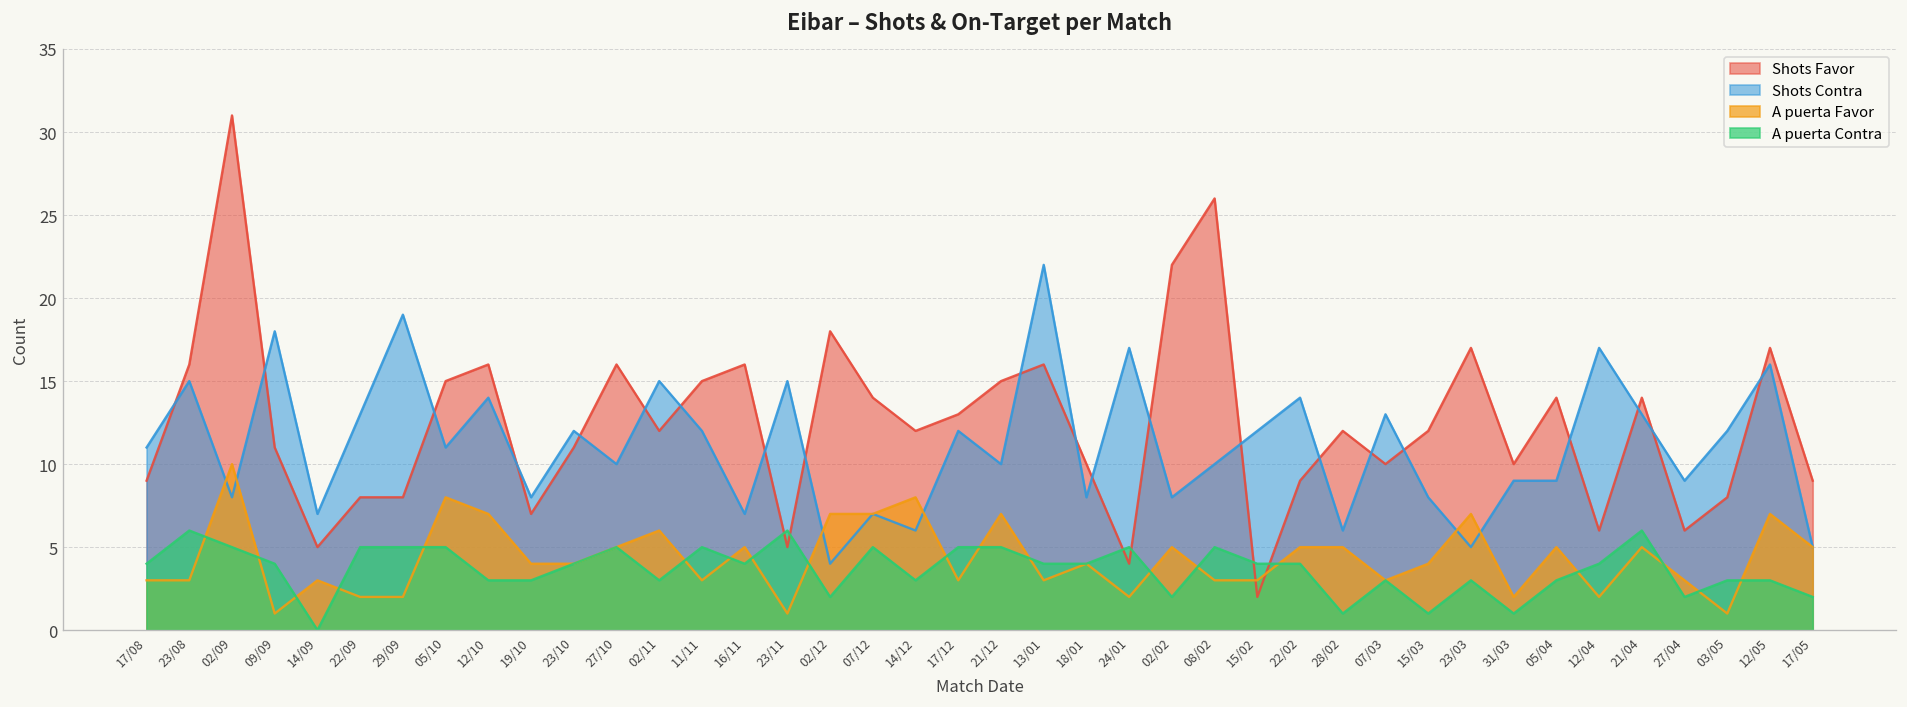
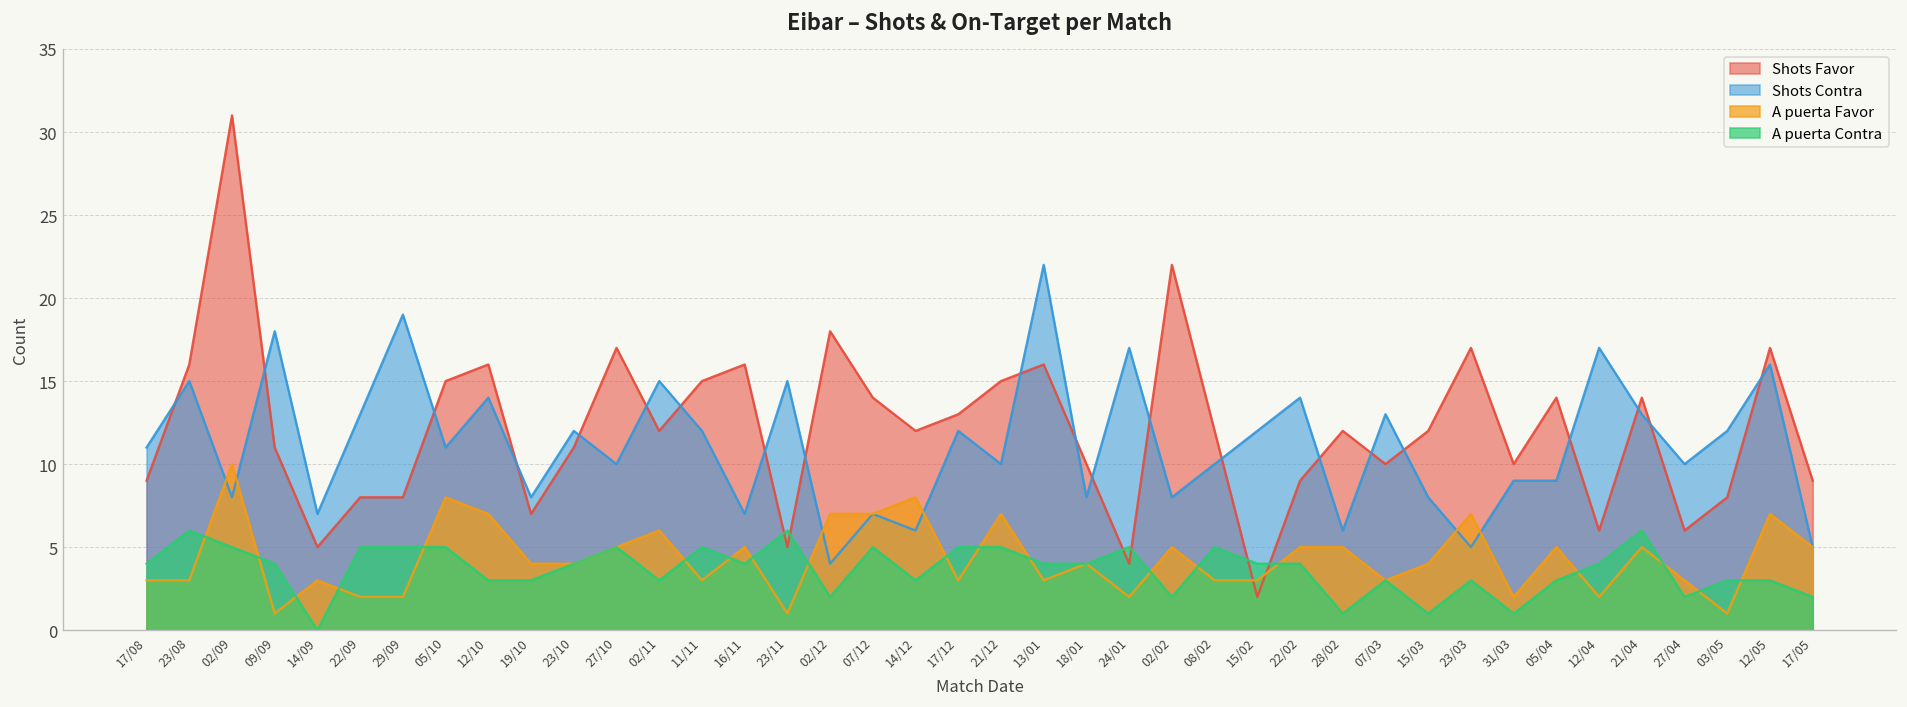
  {
    "Shots Favor": {
      "17/08": 9,
      "23/08": 16,
      "02/09": 31,
      "09/09": 11,
      "14/09": 5,
      "22/09": 8,
      "29/09": 8,
      "05/10": 15,
      "12/10": 16,
      "19/10": 7,
      "23/10": 11,
-     "27/10": 16,
+     "27/10": 17,
      "02/11": 12,
      "11/11": 15,
      "16/11": 16,
      "23/11": 5,
      "02/12": 18,
      "07/12": 14,
      "14/12": 12,
      "17/12": 13,
      "21/12": 15,
      "13/01": 16,
      "18/01": 10,
      "24/01": 4,
      "02/02": 22,
-     "08/02": 26,
+     "08/02": 12,
      "15/02": 2,
      "22/02": 9,
      "28/02": 12,
      "07/03": 10,
      "15/03": 12,
      "23/03": 17,
      "31/03": 10,
      "05/04": 14,
      "12/04": 6,
      "21/04": 14,
      "27/04": 6,
      "03/05": 8,
      "12/05": 17,
      "17/05": 9
    },
    "Shots Contra": {
      "17/08": 11,
      "23/08": 15,
      "02/09": 8,
      "09/09": 18,
      "14/09": 7,
      "22/09": 13,
      "29/09": 19,
      "05/10": 11,
      "12/10": 14,
      "19/10": 8,
      "23/10": 12,
      "27/10": 10,
      "02/11": 15,
      "11/11": 12,
      "16/11": 7,
      "23/11": 15,
      "02/12": 4,
      "14/12": 6,
      "17/12": 12,
      "21/12": 10,
      "13/01": 22,
      "18/01": 8,
      "24/01": 17,
      "02/02": 8,
      "08/02": 10,
      "15/02": 12,
      "22/02": 14,
      "28/02": 6,
      "07/03": 13,
      "15/03": 8,
      "23/03": 5,
      "31/03": 9,
      "05/04": 9,
      "12/04": 17,
      "21/04": 13,
-     "27/04": 9,
+     "27/04": 10,
      "03/05": 12,
      "12/05": 16
    },
    "A puerta Favor": {
      "17/08": 3,
      "23/08": 3,
      "02/09": 10,
      "09/09": 1,
      "14/09": 3,
      "22/09": 2,
      "29/09": 2,
      "05/10": 8,
      "12/10": 7,
      "19/10": 4,
      "02/11": 6,
      "11/11": 3,
      "16/11": 5,
      "23/11": 1,
      "02/12": 7,
      "14/12": 8,
      "17/12": 3,
      "21/12": 7,
      "13/01": 3,
      "24/01": 2,
      "02/02": 5,
      "08/02": 3,
      "15/02": 3,
      "22/02": 5,
      "28/02": 5,
      "15/03": 4,
      "23/03": 7,
      "31/03": 2,
      "05/04": 5,
      "12/04": 2,
      "21/04": 5,
      "27/04": 3,
      "03/05": 1,
      "12/05": 7
    },
    "A puerta Contra": {
      "17/08": 4,
      "23/08": 6,
      "02/09": 5,
      "09/09": 4,
      "14/09": 0,
      "22/09": 5,
      "29/09": 5,
      "05/10": 5,
      "12/10": 3,
      "19/10": 3,
      "02/11": 3,
      "11/11": 5,
      "16/11": 4,
      "23/11": 6,
      "02/12": 2,
      "07/12": 5,
      "14/12": 3,
      "17/12": 5,
      "21/12": 5,
      "13/01": 4,
      "24/01": 5,
      "02/02": 2,
      "08/02": 5,
      "15/02": 4,
      "22/02": 4,
      "28/02": 1,
      "15/03": 1,
      "23/03": 3,
      "31/03": 1,
      "05/04": 3,
      "12/04": 4,
      "21/04": 6,
      "27/04": 2,
      "03/05": 3,
      "12/05": 3,
      "17/05": 2
    }
  }
